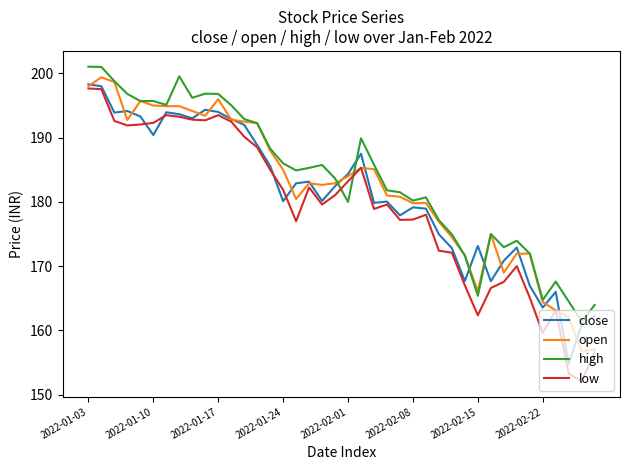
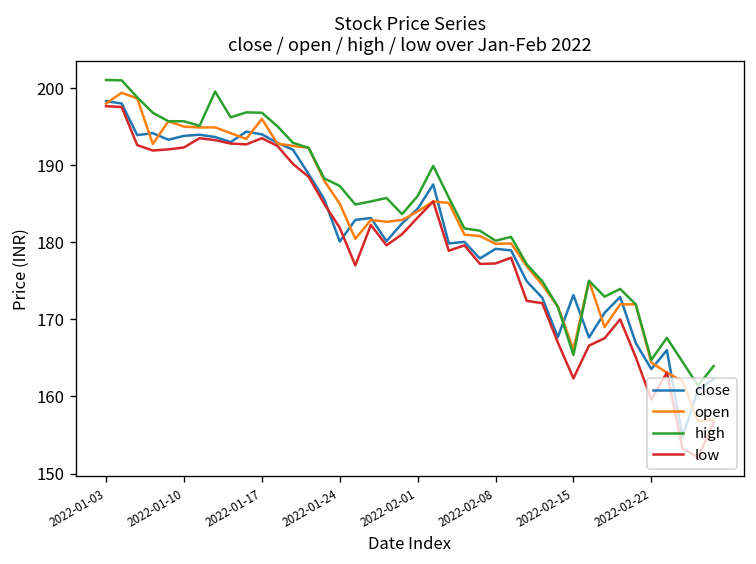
  {
    "close": {
-     "2022-01-10": 190,
+     "2022-01-10": 194,
      "2022-01-17": 194,
      "2022-01-24": 180,
      "2022-02-08": 179,
      "2022-02-15": 173,
      "2022-02-22": 164
    },
    "open": {
      "2022-01-10": 195,
      "2022-01-17": 196,
      "2022-01-24": 185,
      "2022-02-08": 180,
      "2022-02-15": 166
    },
    "high": {
      "2022-01-03": 201,
      "2022-01-10": 196,
      "2022-01-17": 197,
-     "2022-01-24": 186,
-     "2022-02-01": 180,
+     "2022-01-24": 187,
+     "2022-02-01": 186,
      "2022-02-08": 180,
      "2022-02-15": 165
    },
    "low": {
      "2022-01-10": 192,
      "2022-01-17": 194,
      "2022-01-24": 182,
      "2022-02-01": 183,
      "2022-02-08": 177,
      "2022-02-15": 162
    }
  }
